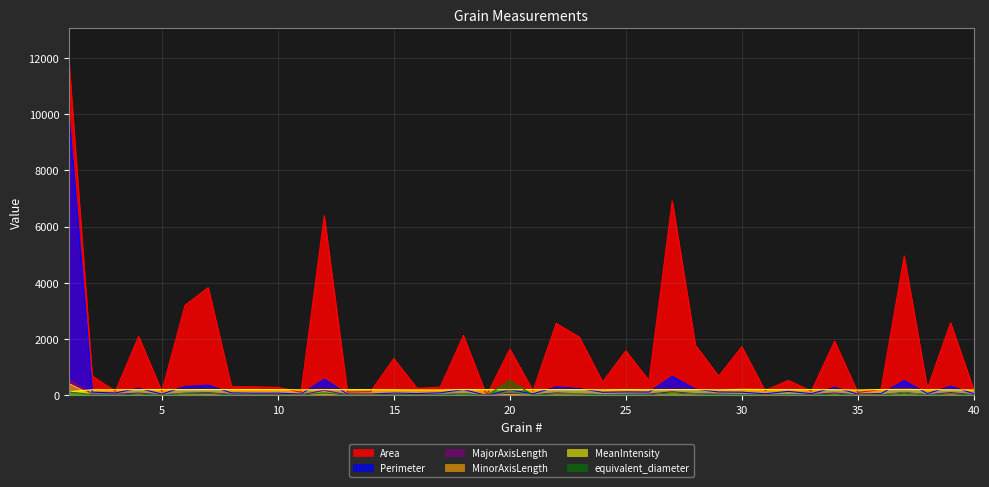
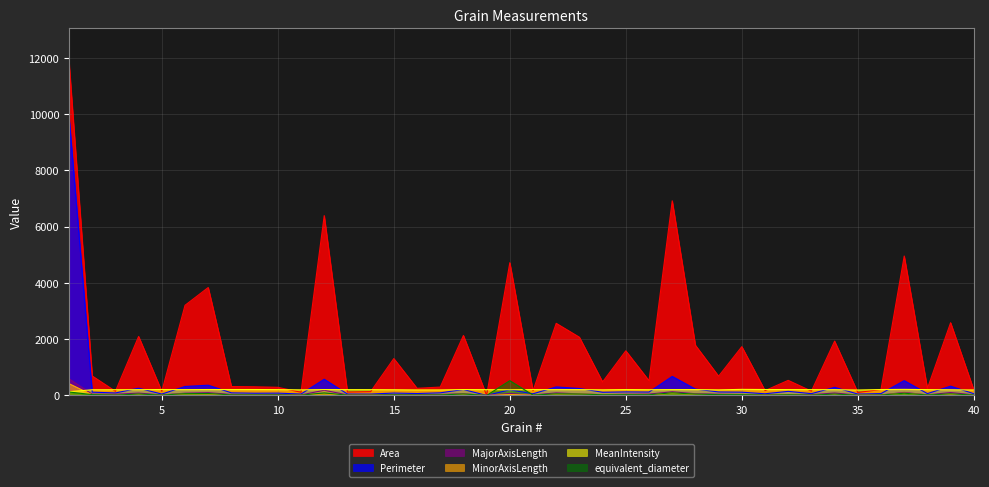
  {
    "Area": {
      "15": 1300,
-     "20": 1600,
+     "20": 4700,
      "25": 1600,
      "30": 1700
    },
    "MeanIntensity": {
      "15": 200,
      "30": 200
    },
    "equivalent_diameter": {
      "20": 500
    }
  }
